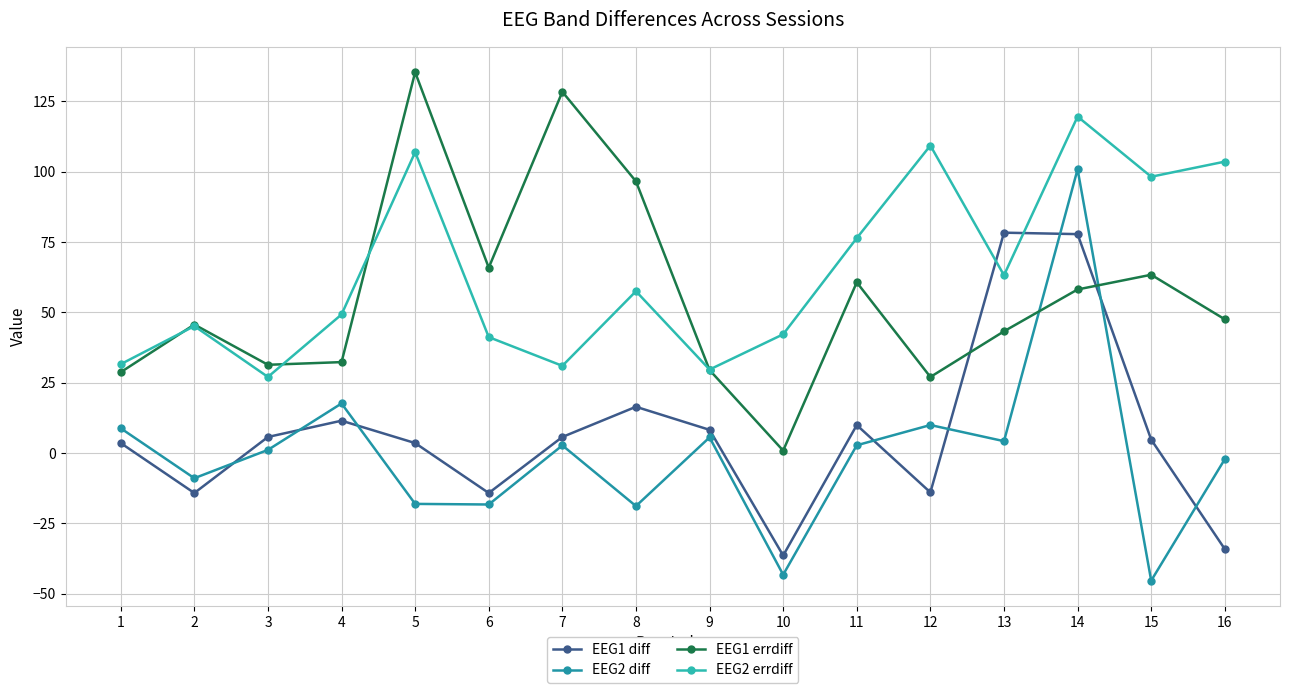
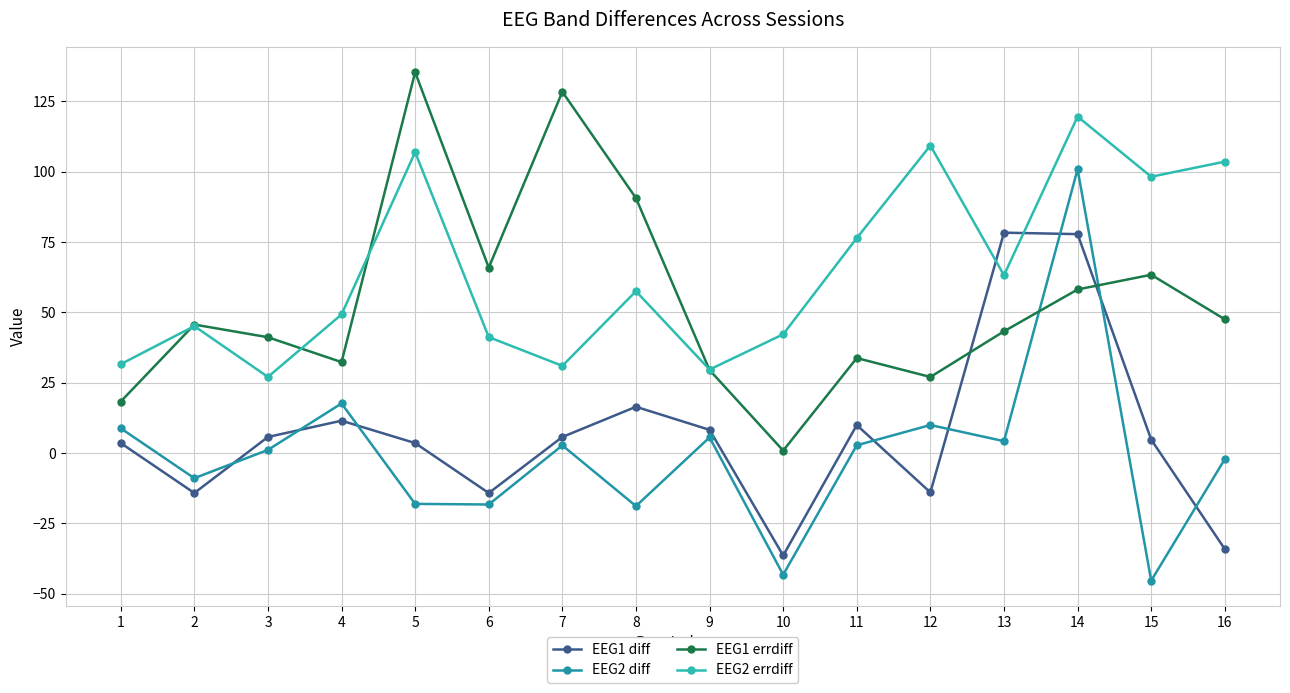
  {
    "EEG1 diff": {
      "1": 4,
      "2": -14,
      "3": 6,
      "4": 12,
      "5": 4,
      "6": -14,
      "7": 6,
      "8": 16,
      "9": 8,
      "10": -36,
      "11": 10,
      "12": -14,
      "13": 78,
      "14": 78,
      "15": 5,
      "16": -34
    },
    "EEG1 errdiff": {
-     "1": 29,
-     "3": 31,
+     "1": 18,
+     "3": 41,
      "4": 32,
      "5": 135,
      "6": 66,
      "7": 128,
-     "8": 97,
+     "8": 91,
      "10": 1,
-     "11": 61,
+     "11": 34,
      "12": 27,
      "13": 43,
      "14": 58,
      "15": 63,
      "16": 48
    }
  }
